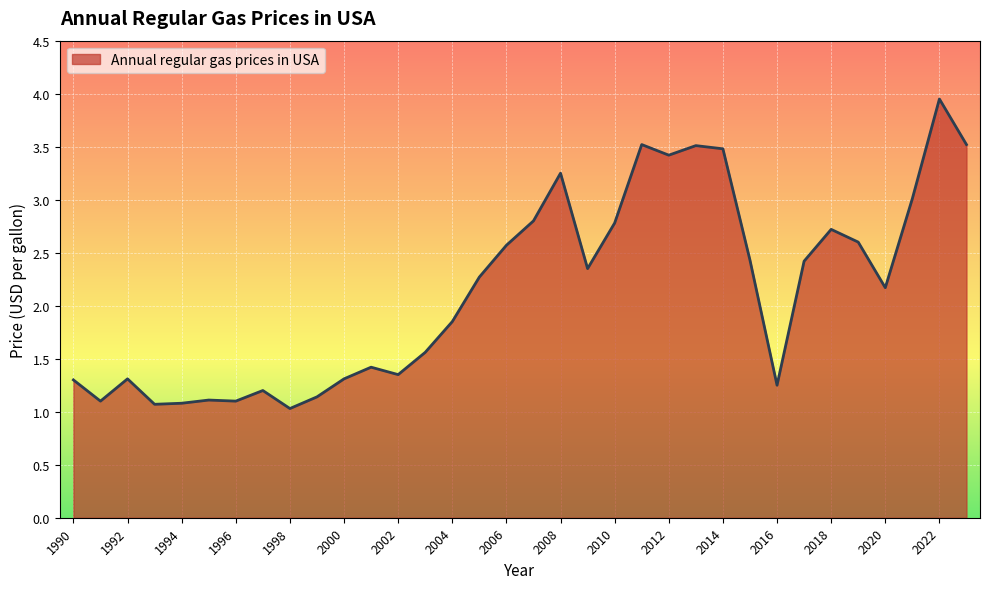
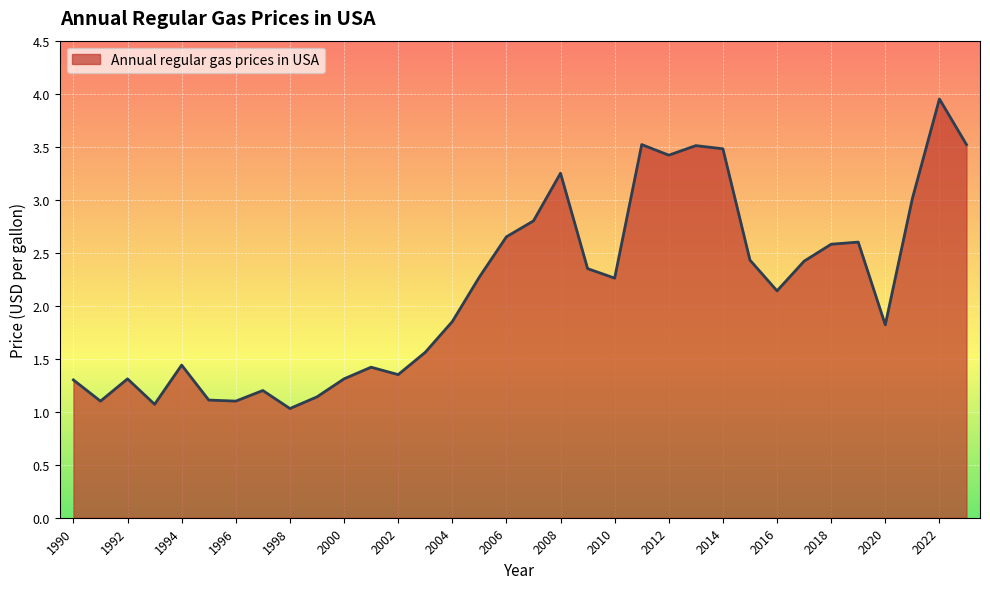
  {
    "1990": 1.30,
    "1992": 1.31,
-   "1994": 1.08,
+   "1994": 1.44,
    "1996": 1.10,
    "1998": 1.03,
    "2000": 1.31,
    "2002": 1.35,
    "2004": 1.85,
-   "2006": 2.57,
+   "2006": 2.65,
    "2008": 3.25,
-   "2010": 2.78,
+   "2010": 2.26,
    "2012": 3.42,
    "2014": 3.48,
-   "2016": 1.25,
-   "2018": 2.72,
-   "2020": 2.17,
+   "2016": 2.14,
+   "2018": 2.58,
+   "2020": 1.82,
    "2022": 3.95
  }
